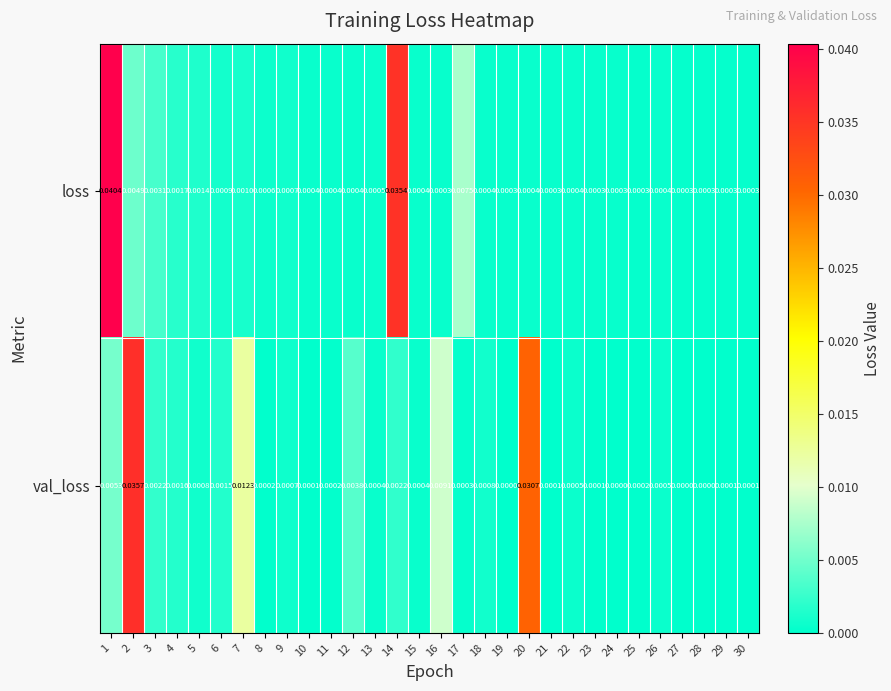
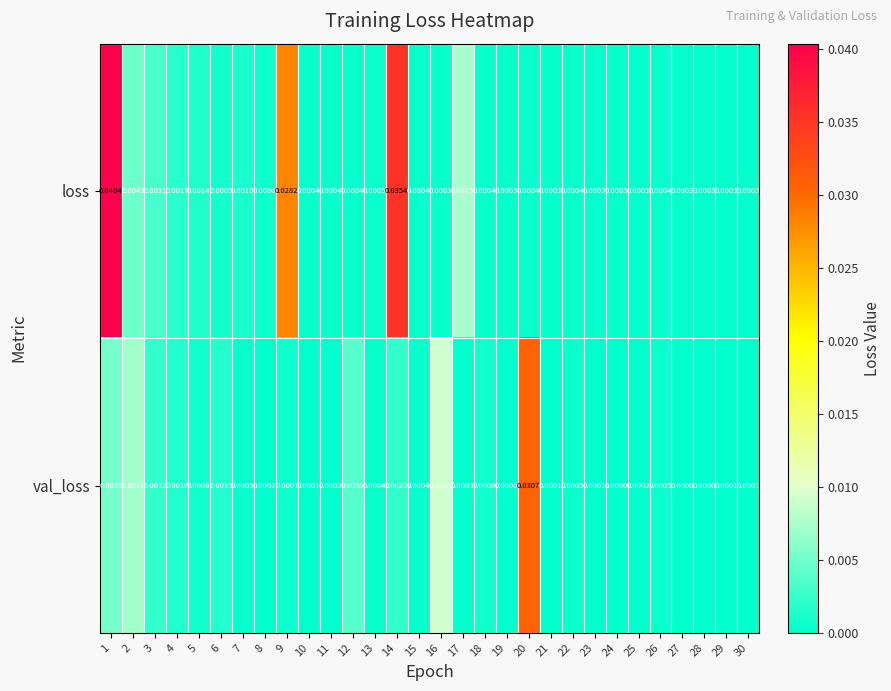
  {
    "loss": {
      "1": 0.0404,
      "2": 0.0049,
      "3": 0.0031,
      "4": 0.0017,
      "5": 0.0014,
      "6": 0.0009,
      "7": 0.0010,
      "8": 0.0006,
-     "9": 0.0007,
+     "9": 0.0282,
      "10": 0.0004,
      "11": 0.0004,
      "12": 0.0004,
      "13": 0.0005,
      "14": 0.0354,
      "15": 0.0004,
      "16": 0.0003,
      "17": 0.0075,
      "18": 0.0004,
      "19": 0.0003,
      "20": 0.0004,
      "21": 0.0003,
      "22": 0.0004,
      "23": 0.0003,
      "24": 0.0003,
      "25": 0.0003,
      "26": 0.0004,
      "27": 0.0003,
      "28": 0.0003,
      "29": 0.0003,
      "30": 0.0003
    },
    "val_loss": {
      "1": 0.0053,
-     "2": 0.0357,
+     "2": 0.0071,
      "3": 0.0022,
      "4": 0.0016,
      "5": 0.0008,
      "6": 0.0015,
-     "7": 0.0123,
+     "7": 0.0005,
      "8": 0.0002,
      "9": 0.0007,
      "10": 0.0001,
      "11": 0.0002,
      "12": 0.0038,
      "13": 0.0004,
      "14": 0.0022,
      "15": 0.0004,
      "16": 0.0091,
      "17": 0.0003,
      "18": 0.0008,
      "19": 0.0000,
      "20": 0.0307,
      "21": 0.0001,
      "22": 0.0005,
      "23": 0.0001,
      "24": 0.0000,
      "25": 0.0002,
      "26": 0.0005,
      "27": 0.0000,
      "28": 0.0000,
      "29": 0.0001,
      "30": 0.0001
    }
  }
